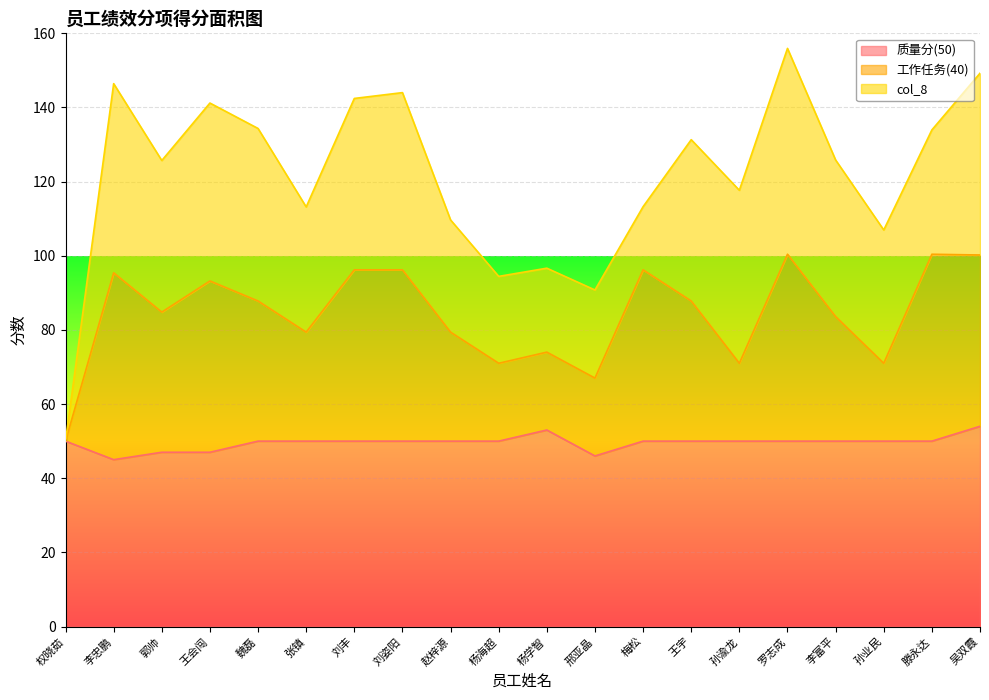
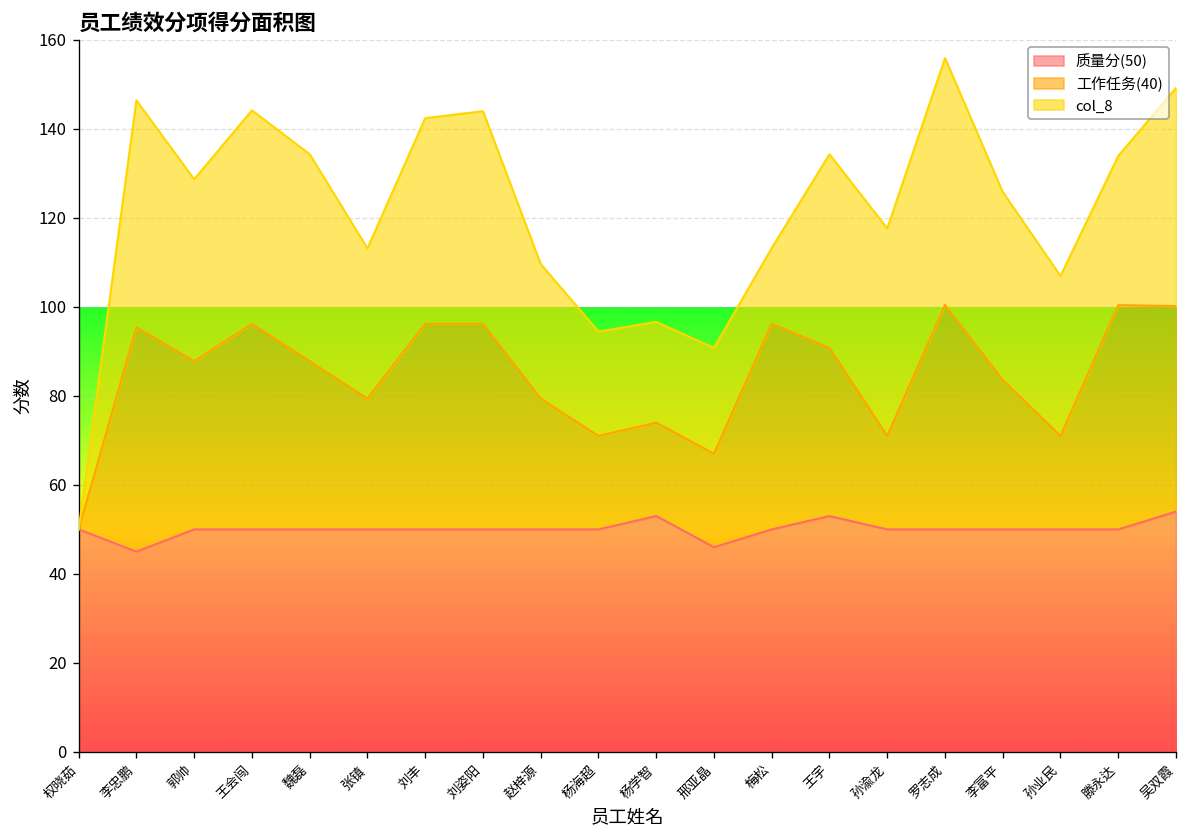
  {
    "质量分(50)": {
      "李忠鹏": 45,
-     "郭帅": 47,
-     "王会闯": 47,
+     "郭帅": 50,
+     "王会闯": 50,
      "魏磊": 50,
      "张镇": 50,
      "刘丰": 50,
      "刘姿阳": 50,
      "赵梓源": 50,
      "杨海超": 50,
      "杨学智": 53,
      "邢亚晶": 46,
      "梅松": 50,
-     "王宇": 50,
+     "王宇": 53,
      "孙渝龙": 50,
      "罗志成": 50,
      "李富平": 50,
      "孙业民": 50,
      "滕永达": 50,
      "吴双霞": 54
    }
  }
